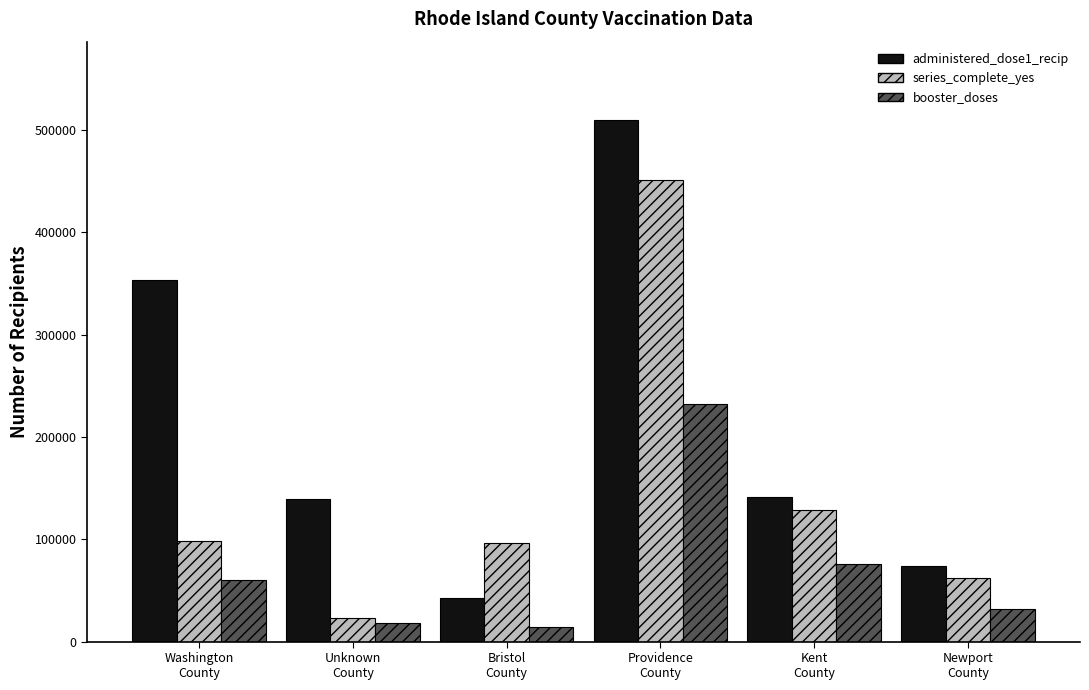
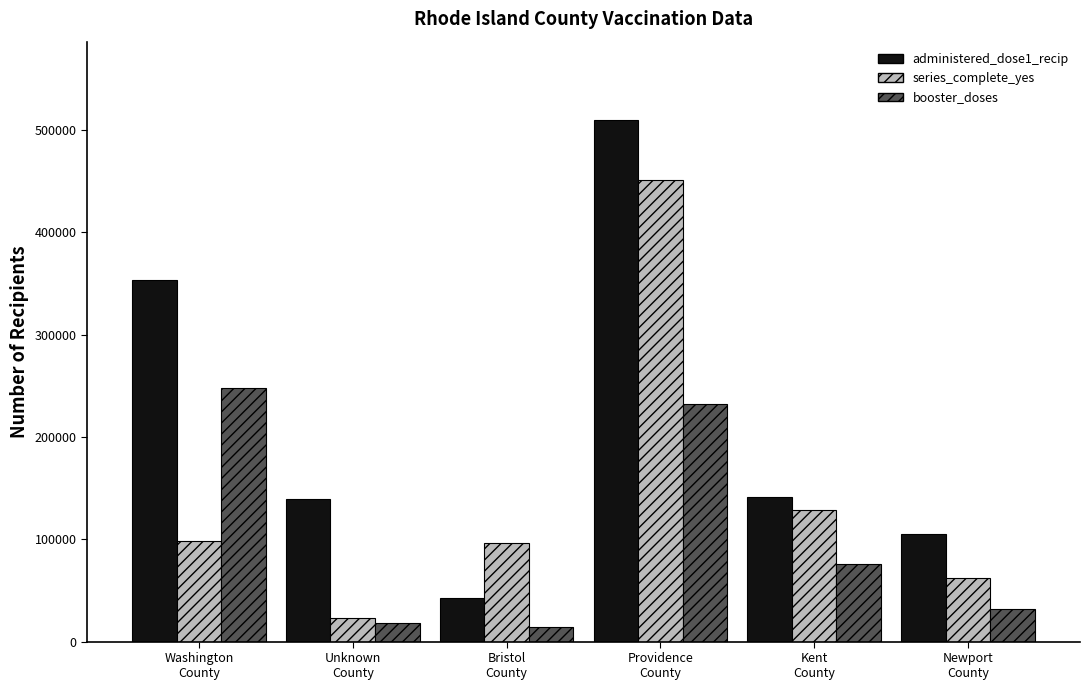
  {
    "administered_dose1_recip": {
      "Washington County": 353000,
      "Unknown County": 139000,
      "Bristol County": 43000,
      "Providence County": 510000,
      "Kent County": 142000,
-     "Newport County": 73000
+     "Newport County": 105000
    },
    "series_complete_yes": {
      "Washington County": 98000,
      "Unknown County": 24000,
      "Bristol County": 96000,
      "Providence County": 451000,
      "Kent County": 129000,
      "Newport County": 62000
    },
    "booster_doses": {
-     "Washington County": 60000,
+     "Washington County": 248000,
      "Unknown County": 18000,
      "Bristol County": 14000,
      "Providence County": 232000,
      "Kent County": 76000,
      "Newport County": 32000
    }
  }
